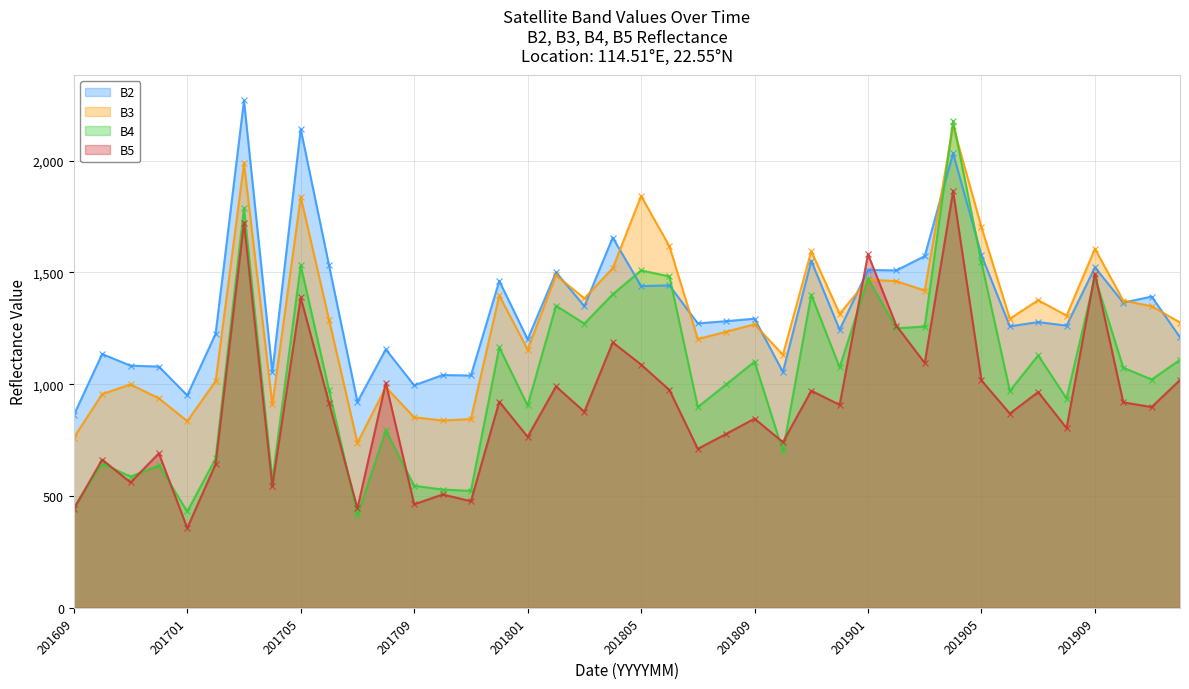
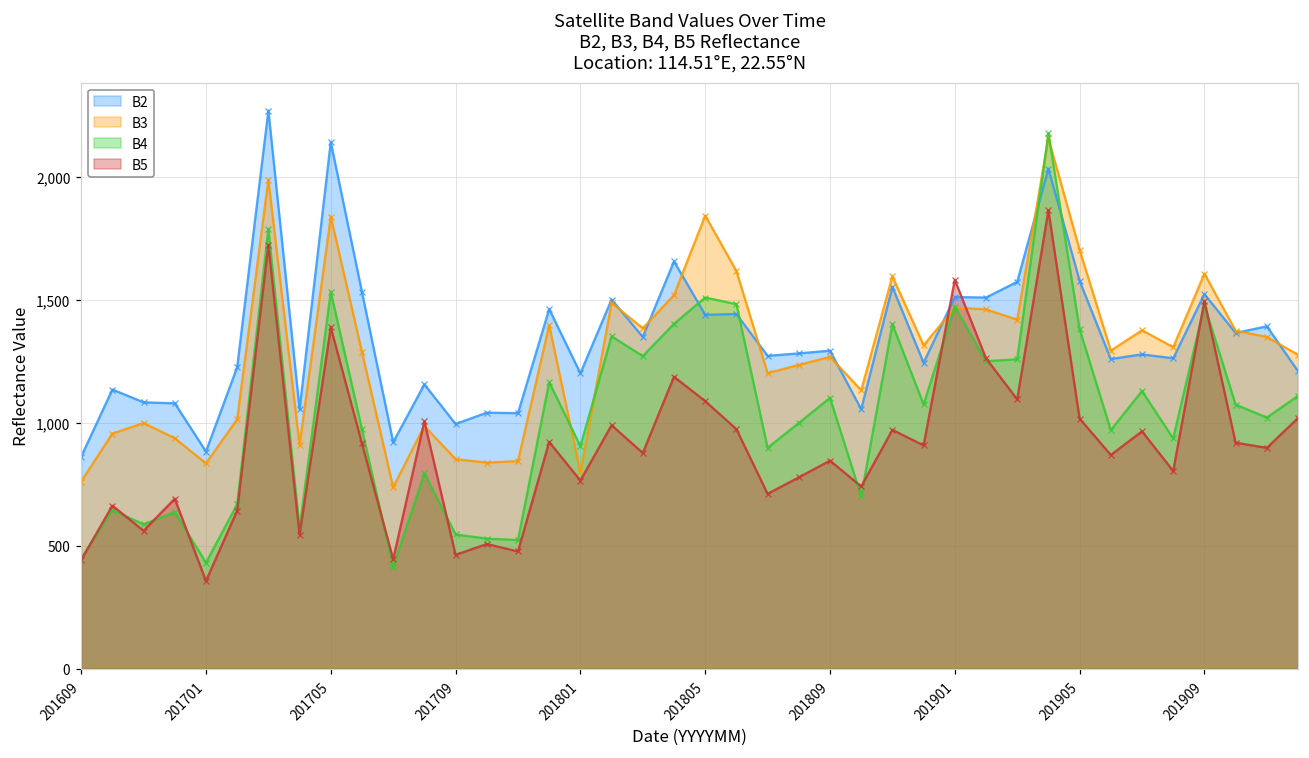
  {
    "B2": {
      "201609": "860",
-     "201701": "950",
+     "201701": "880",
      "201705": "2,140",
      "201709": "1,000",
      "201801": "1,200",
      "201805": "1,440",
      "201809": "1,290",
      "201901": "1,510",
      "201905": "1,580",
      "201909": "1,520"
    },
    "B3": {
      "201609": "760",
      "201701": "840",
      "201705": "1,840",
      "201709": "850",
-     "201801": "1,160",
+     "201801": "800",
      "201805": "1,840",
      "201809": "1,270",
      "201905": "1,700",
      "201909": "1,610"
    },
    "B4": {
      "201701": "430",
      "201705": "1,530",
      "201709": "550",
      "201801": "910",
      "201805": "1,510",
      "201809": "1,100",
-     "201905": "1,550",
+     "201905": "1,380",
      "201909": "1,480"
    },
    "B5": {
      "201701": "360",
      "201705": "1,390",
      "201709": "460",
      "201801": "770",
      "201805": "1,090",
      "201809": "850",
      "201901": "1,580",
      "201905": "1,020",
      "201909": "1,500"
    }
  }
